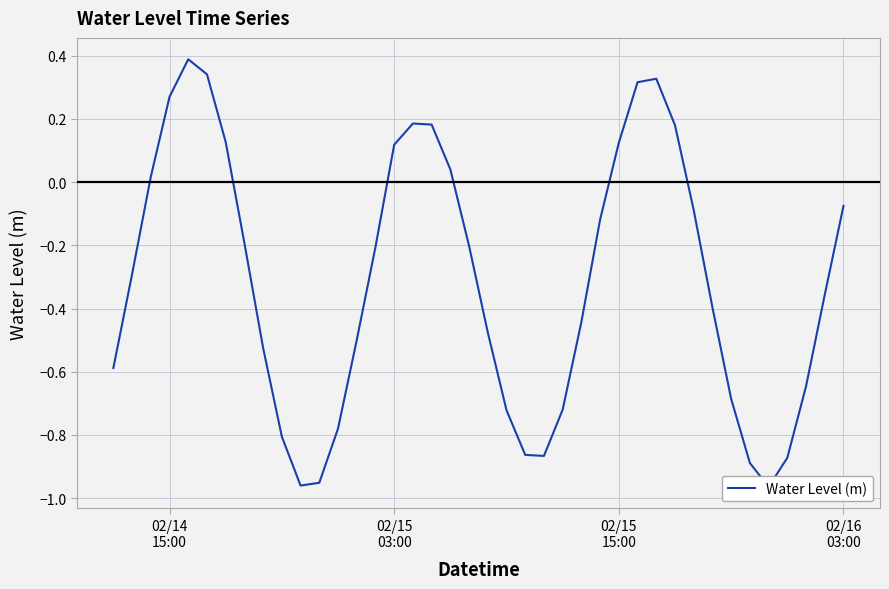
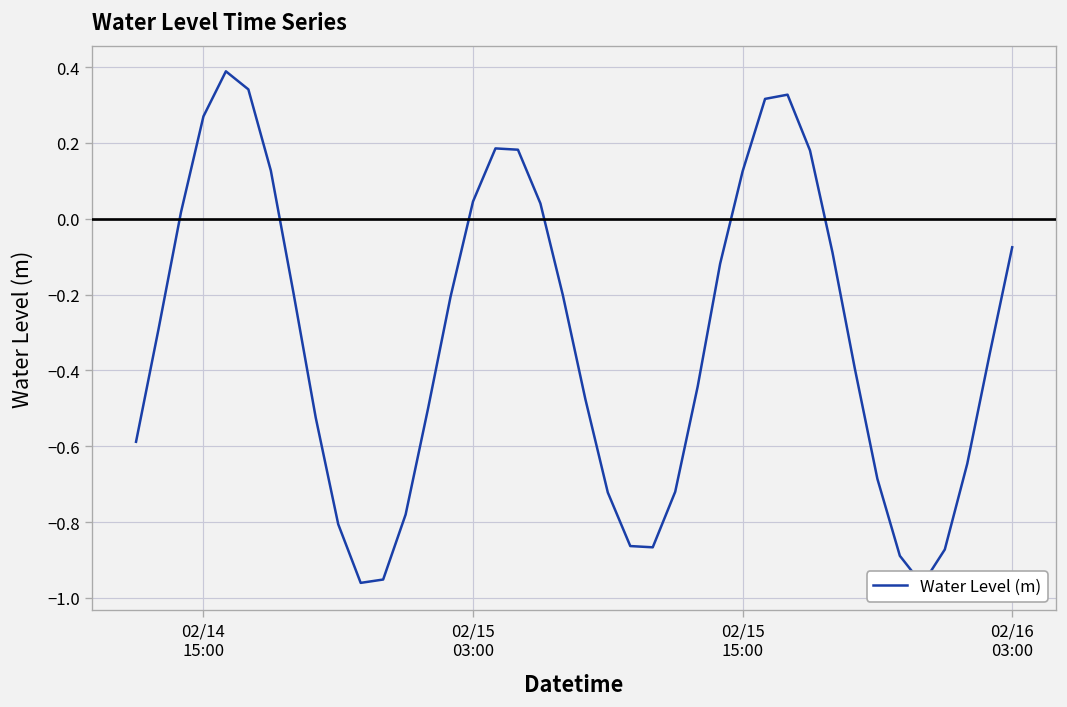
  {
    "02/14 15:00": 0.27,
-   "02/15 03:00": 0.12,
+   "02/15 03:00": 0.05,
    "02/15 15:00": 0.12,
    "02/16 03:00": -0.08
  }
